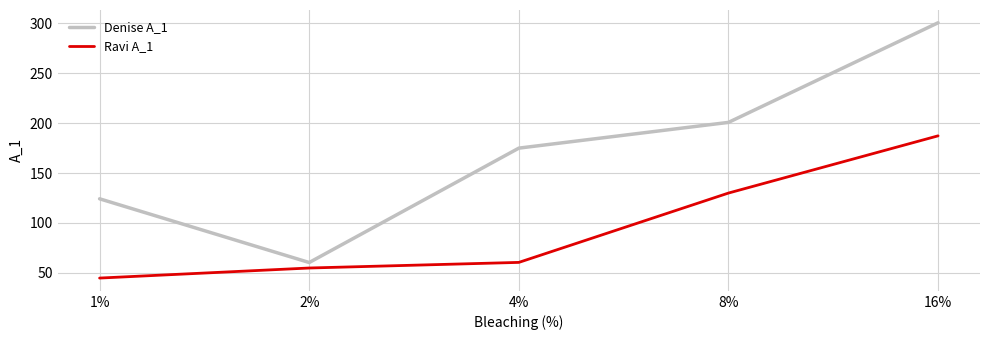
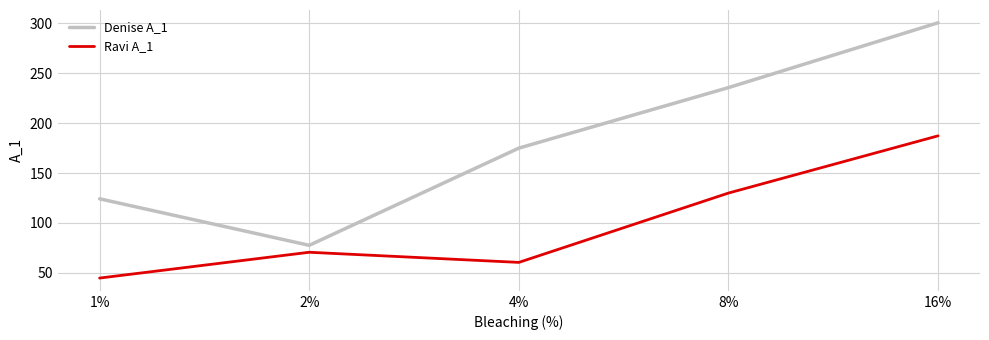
  {
    "Denise A_1": {
      "1%": 120,
-     "2%": 60,
+     "2%": 80,
      "4%": 180,
-     "8%": 200,
+     "8%": 240,
      "16%": 300
    },
    "Ravi A_1": {
      "1%": 40,
-     "2%": 50,
+     "2%": 70,
      "4%": 60,
      "8%": 130,
      "16%": 190
    }
  }
